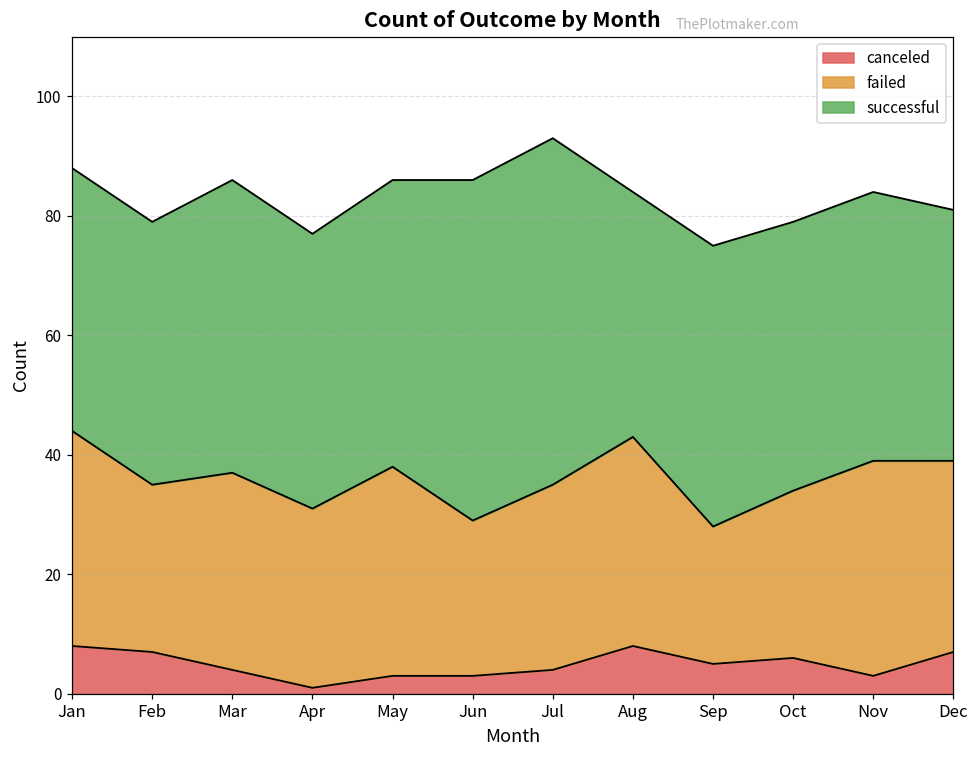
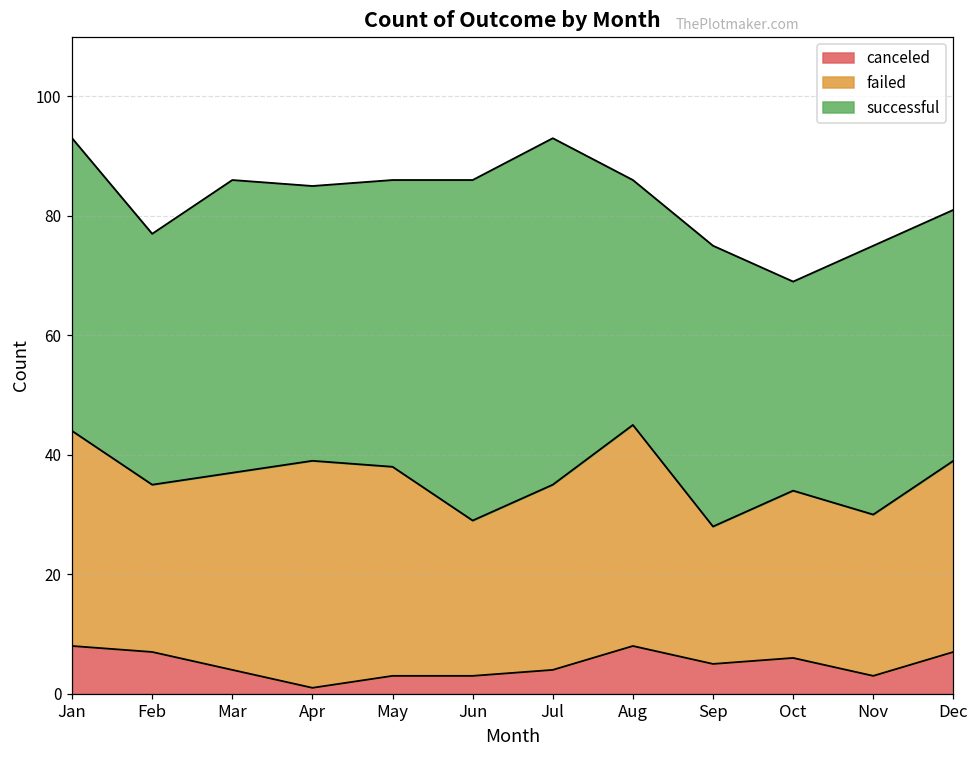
  {
    "canceled": {
      "Jan": 8,
      "Feb": 7,
      "Mar": 4,
      "Apr": 1,
      "May": 3,
      "Jun": 3,
      "Jul": 4,
      "Aug": 8,
      "Sep": 5,
      "Oct": 6,
      "Nov": 3,
      "Dec": 7
    },
    "failed": {
      "Jan": 36,
      "Feb": 28,
      "Mar": 33,
-     "Apr": 30,
+     "Apr": 38,
      "May": 35,
      "Jun": 26,
      "Jul": 31,
-     "Aug": 35,
+     "Aug": 37,
      "Sep": 23,
      "Oct": 28,
-     "Nov": 36,
+     "Nov": 27,
      "Dec": 32
    },
    "successful": {
-     "Jan": 44,
-     "Feb": 44,
+     "Jan": 49,
+     "Feb": 42,
      "Mar": 49,
      "Apr": 46,
      "May": 48,
      "Jun": 57,
      "Jul": 58,
      "Aug": 41,
      "Sep": 47,
-     "Oct": 45,
+     "Oct": 35,
      "Nov": 45,
      "Dec": 42
    }
  }
